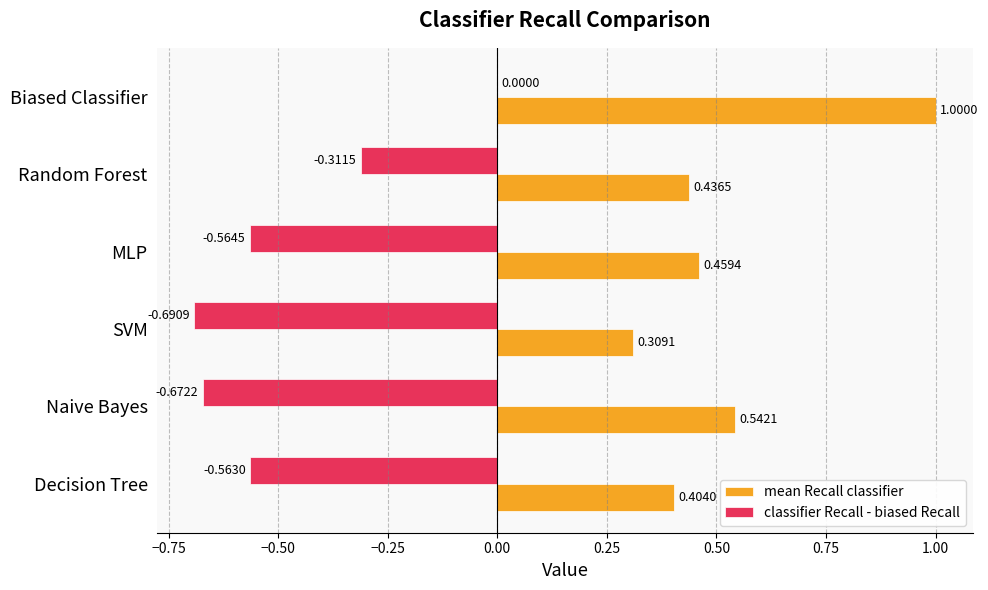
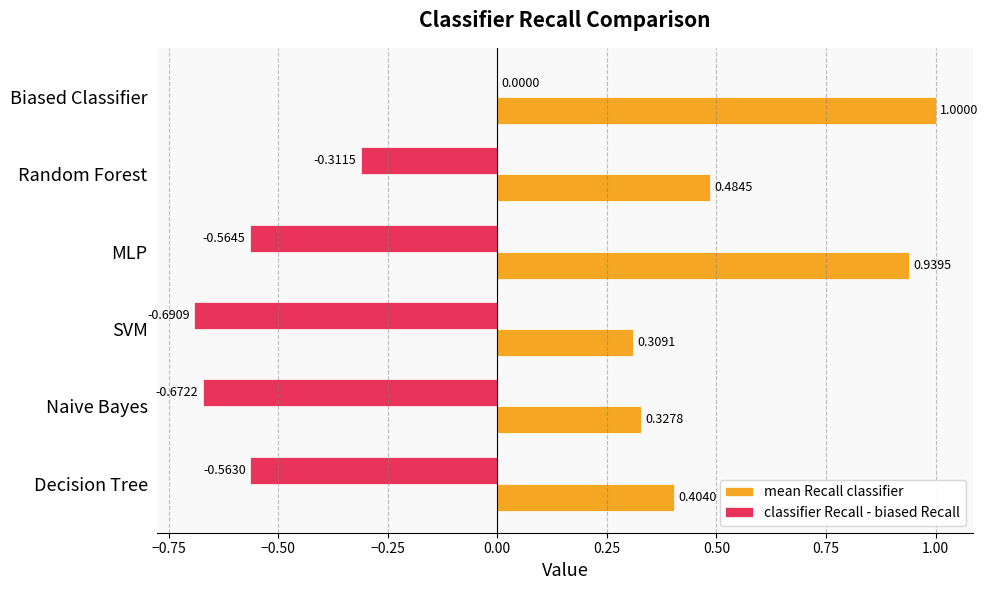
  {
    "mean Recall classifier": {
      "Biased Classifier": 1.0000,
-     "Random Forest": 0.4365,
-     "MLP": 0.4594,
+     "Random Forest": 0.4845,
+     "MLP": 0.9395,
      "SVM": 0.3091,
-     "Naive Bayes": 0.5421,
+     "Naive Bayes": 0.3278,
      "Decision Tree": 0.4040
    },
    "classifier Recall - biased Recall": {
      "Biased Classifier": 0.0000,
      "Random Forest": -0.3115,
      "MLP": -0.5645,
      "SVM": -0.6909,
      "Naive Bayes": -0.6722,
      "Decision Tree": -0.5630
    }
  }
